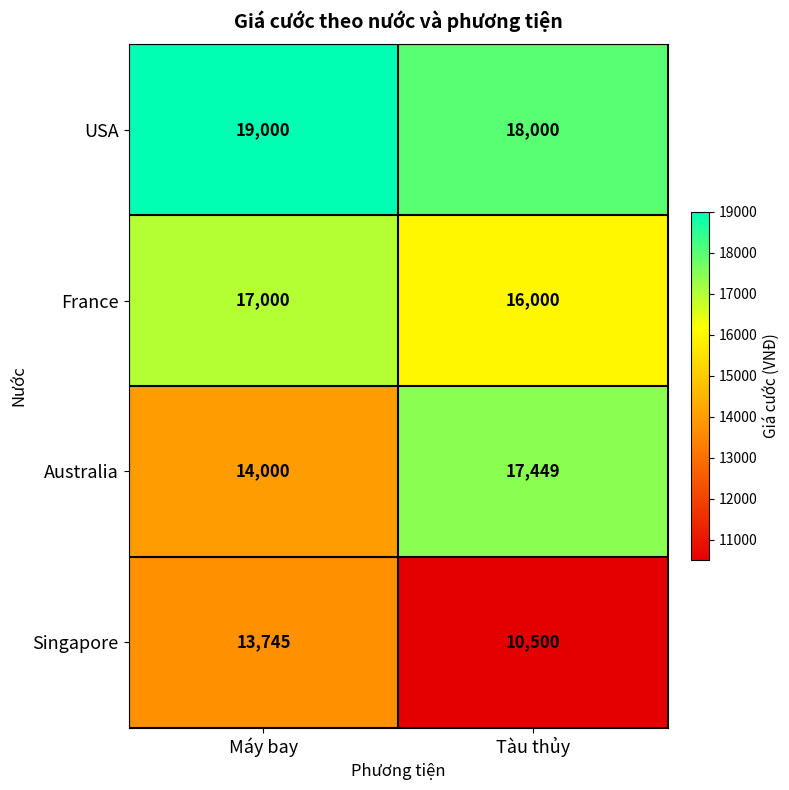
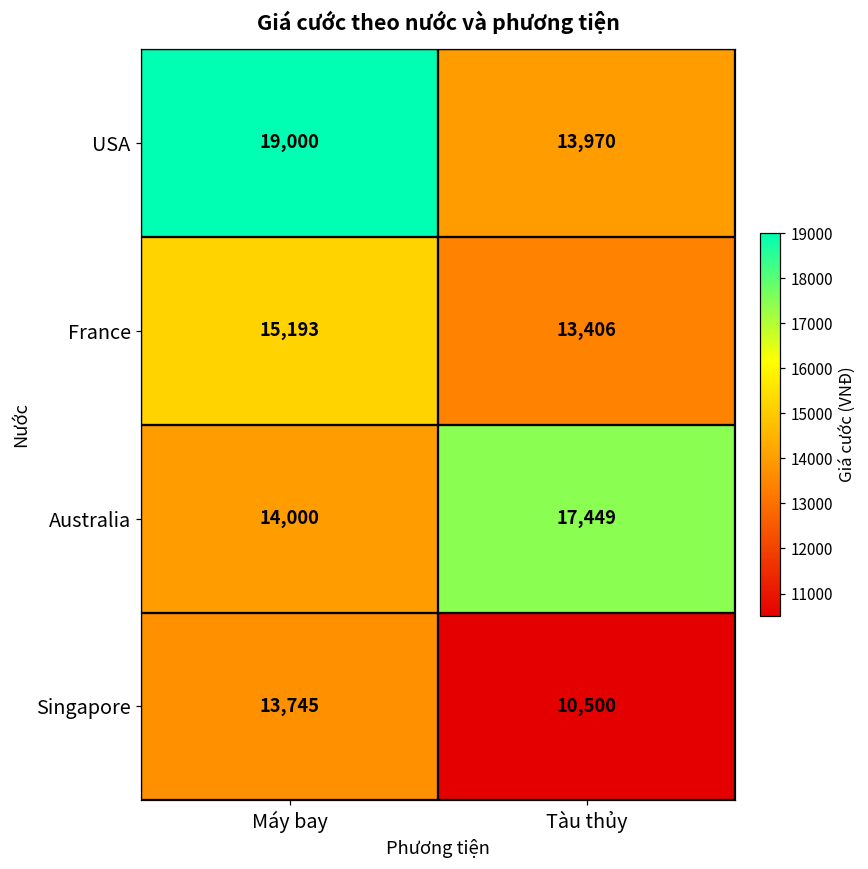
  {
    "USA": {
      "Máy bay": "19,000",
-     "Tàu thủy": "18,000"
+     "Tàu thủy": "13,970"
    },
    "France": {
-     "Máy bay": "17,000",
-     "Tàu thủy": "16,000"
+     "Máy bay": "15,193",
+     "Tàu thủy": "13,406"
    },
    "Australia": {
      "Máy bay": "14,000",
      "Tàu thủy": "17,449"
    },
    "Singapore": {
      "Máy bay": "13,745",
      "Tàu thủy": "10,500"
    }
  }
